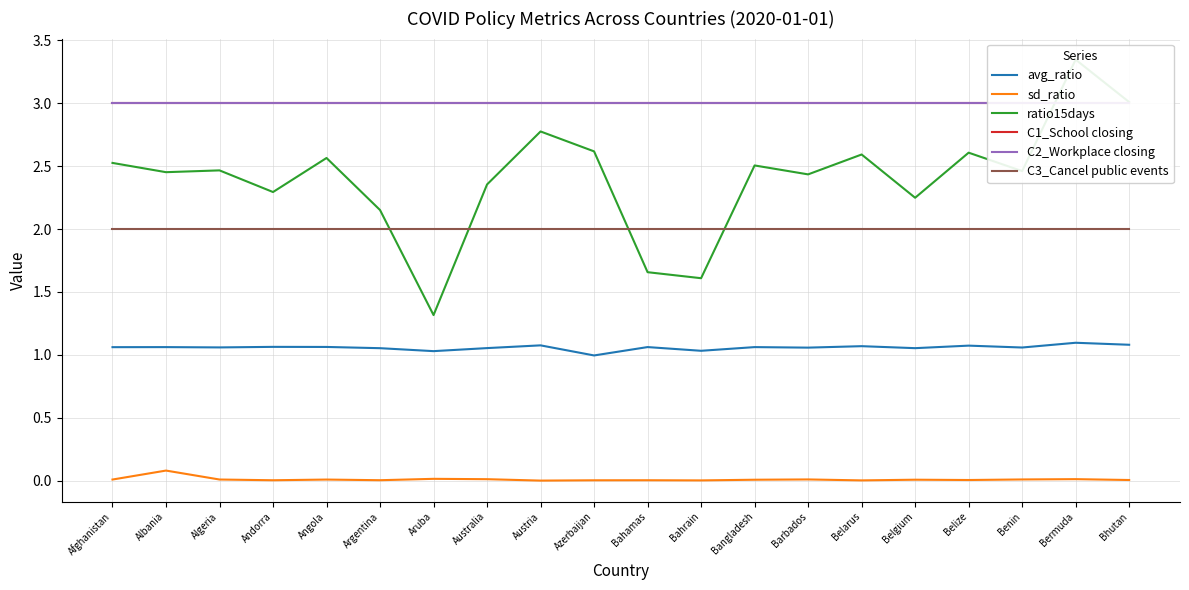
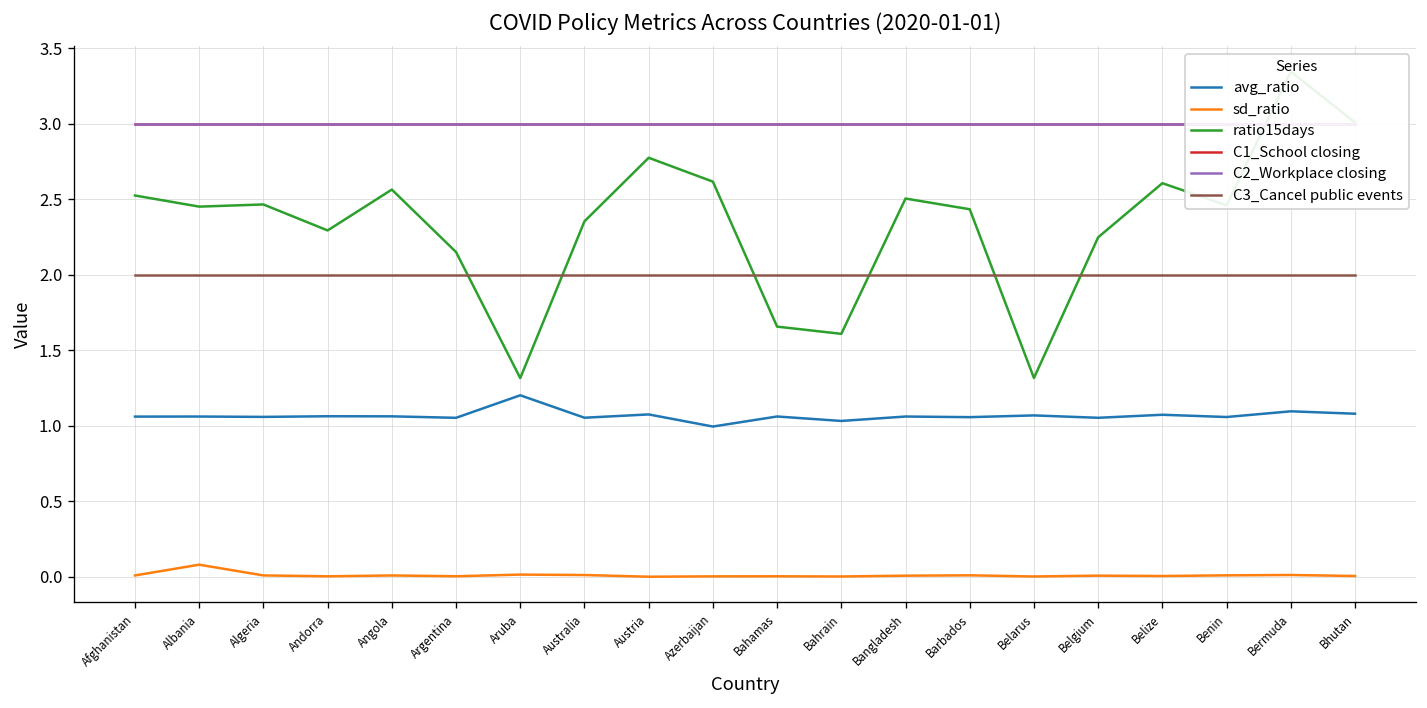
  {
    "avg_ratio": {
      "Afghanistan": 1.06,
      "Albania": 1.06,
      "Algeria": 1.06,
      "Andorra": 1.06,
      "Angola": 1.06,
      "Argentina": 1.05,
-     "Aruba": 1.03,
+     "Aruba": 1.20,
      "Australia": 1.05,
      "Austria": 1.08,
      "Azerbaijan": 1.00,
      "Bahamas": 1.06,
      "Bahrain": 1.03,
      "Bangladesh": 1.06,
      "Barbados": 1.06,
      "Belarus": 1.07,
      "Belgium": 1.05,
      "Belize": 1.07,
      "Benin": 1.06,
      "Bermuda": 1.10,
      "Bhutan": 1.08
    },
    "sd_ratio": {
      "Afghanistan": 0.01,
      "Albania": 0.08,
      "Algeria": 0.01,
      "Andorra": 0.00,
      "Angola": 0.01,
      "Argentina": 0.00,
      "Aruba": 0.02,
      "Australia": 0.01,
      "Austria": 0.00,
      "Azerbaijan": 0.00,
      "Bahamas": 0.00,
      "Bahrain": 0.00,
      "Bangladesh": 0.01,
      "Barbados": 0.01,
      "Belarus": 0.00,
      "Belgium": 0.01,
      "Belize": 0.01,
      "Benin": 0.01,
      "Bermuda": 0.01,
      "Bhutan": 0.01
    },
    "ratio15days": {
      "Afghanistan": 2.53,
      "Albania": 2.45,
      "Algeria": 2.47,
      "Andorra": 2.29,
      "Angola": 2.56,
      "Argentina": 2.15,
      "Aruba": 1.32,
      "Australia": 2.35,
      "Austria": 2.78,
      "Azerbaijan": 2.62,
      "Bahamas": 1.66,
      "Bahrain": 1.61,
      "Bangladesh": 2.51,
      "Barbados": 2.43,
-     "Belarus": 2.59,
+     "Belarus": 1.32,
      "Belgium": 2.25,
      "Belize": 2.61
    },
    "C2_Workplace closing": {
      "Afghanistan": 3.00,
      "Albania": 3.00,
      "Algeria": 3.00,
      "Andorra": 3.00,
      "Angola": 3.00,
      "Argentina": 3.00,
      "Aruba": 3.00,
      "Australia": 3.00,
      "Austria": 3.00,
      "Azerbaijan": 3.00,
      "Bahamas": 3.00,
      "Bahrain": 3.00,
      "Bangladesh": 3.00,
      "Barbados": 3.00,
      "Belarus": 3.00,
      "Belgium": 3.00,
      "Belize": 3.00
    },
    "C3_Cancel public events": {
      "Afghanistan": 2.00,
      "Albania": 2.00,
      "Algeria": 2.00,
      "Andorra": 2.00,
      "Angola": 2.00,
      "Argentina": 2.00,
      "Aruba": 2.00,
      "Australia": 2.00,
      "Austria": 2.00,
      "Azerbaijan": 2.00,
      "Bahamas": 2.00,
      "Bahrain": 2.00,
      "Bangladesh": 2.00,
      "Barbados": 2.00,
      "Belarus": 2.00,
      "Belgium": 2.00,
      "Belize": 2.00,
      "Benin": 2.00,
      "Bermuda": 2.00,
      "Bhutan": 2.00
    }
  }
